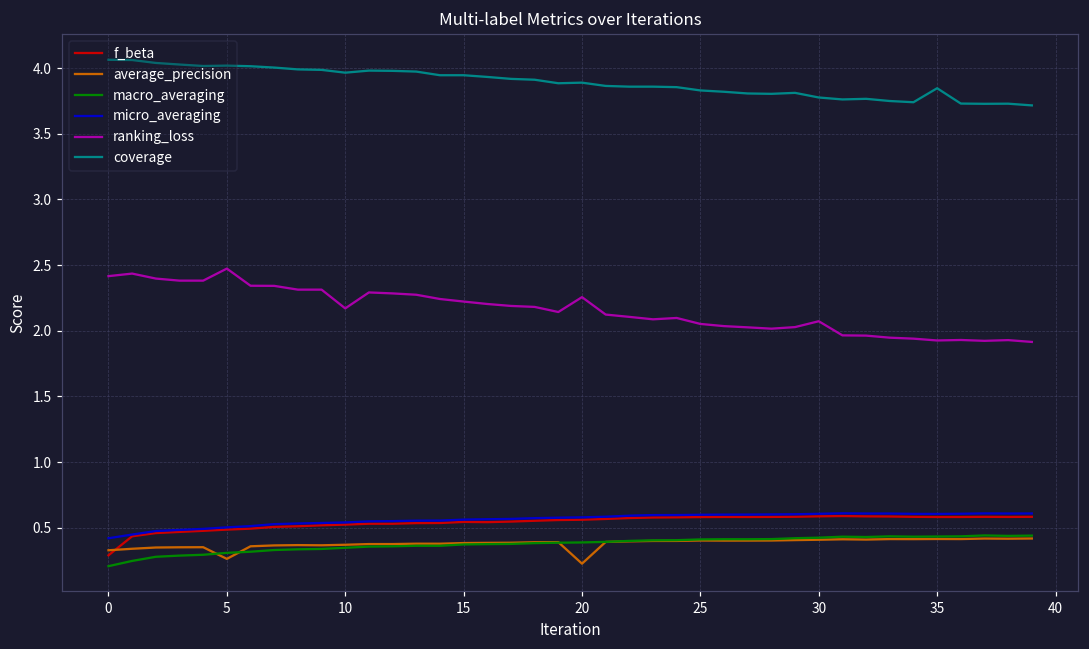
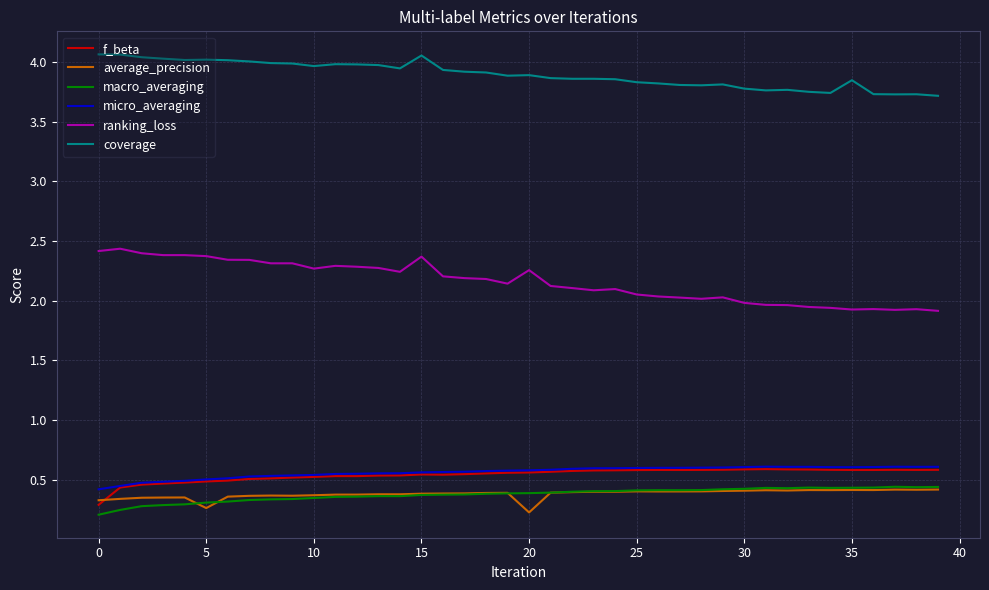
  {
    "f_beta": {
      "0": 0.29,
      "35": 0.58
    },
    "average_precision": {
      "0": 0.33,
      "5": 0.26,
      "10": 0.37,
      "20": 0.23
    },
    "macro_averaging": {
      "0": 0.21,
      "5": 0.31,
      "10": 0.35,
      "20": 0.39
    },
    "micro_averaging": {
      "0": 0.42,
      "35": 0.61
    },
    "ranking_loss": {
      "0": 2.42,
-     "5": 2.47,
-     "10": 2.17,
-     "15": 2.22,
+     "5": 2.37,
+     "10": 2.27,
+     "15": 2.37,
      "20": 2.26,
      "25": 2.05,
-     "30": 2.07,
+     "30": 1.98,
      "35": 1.93
    },
    "coverage": {
      "10": 3.96,
-     "15": 3.95,
+     "15": 4.05,
      "20": 3.89,
      "25": 3.83,
      "30": 3.78,
      "35": 3.85
    }
  }
